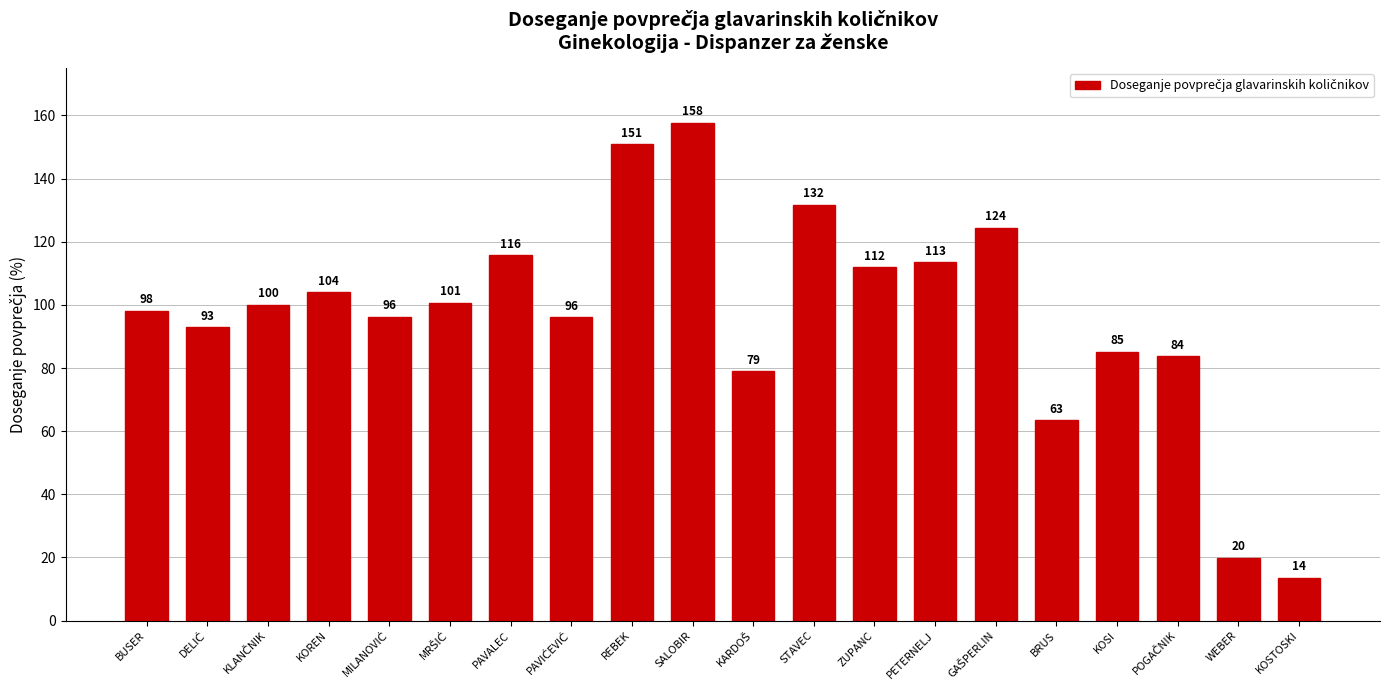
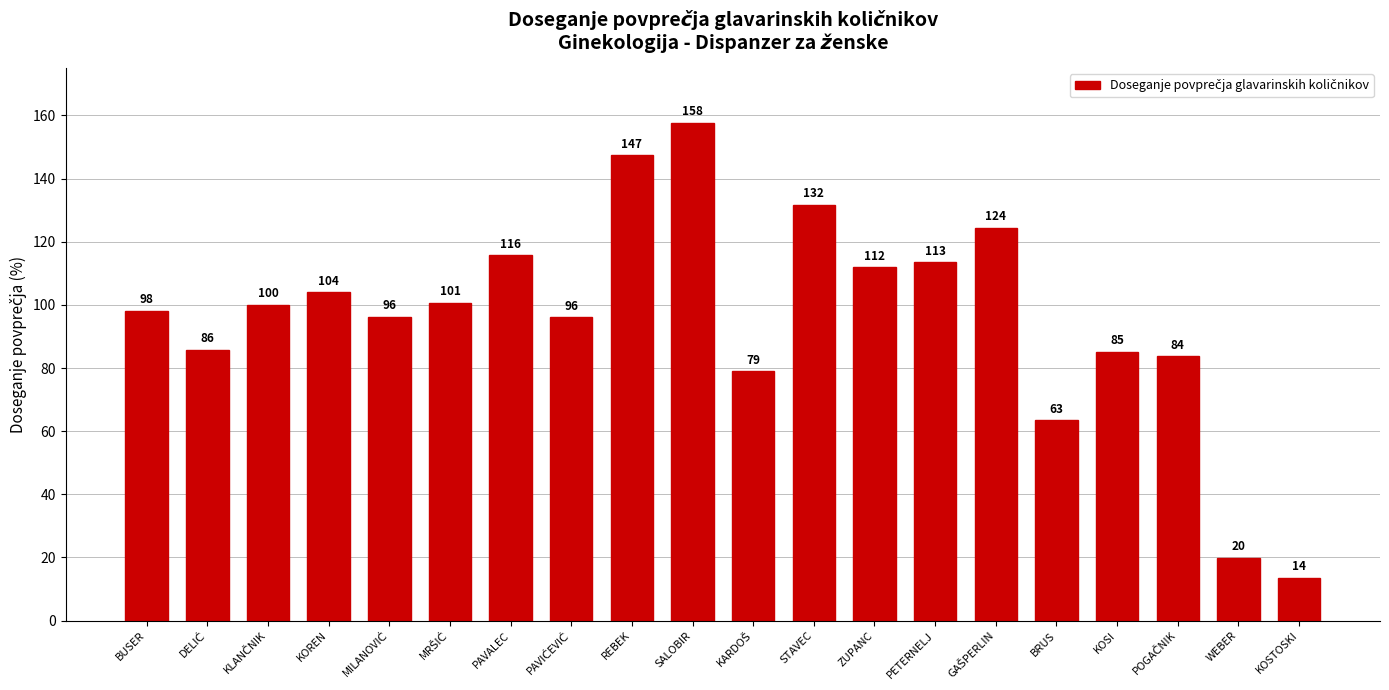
  {
    "BUSER": 98,
-   "DELIĆ": 93,
+   "DELIĆ": 86,
    "KLANČNIK": 100,
    "KOREN": 104,
    "MILANOVIĆ": 96,
    "MRŠIĆ": 101,
    "PAVALEC": 116,
    "PAVIĆEVIĆ": 96,
-   "REBEK": 151,
+   "REBEK": 147,
    "SALOBIR": 158,
    "KARDOŠ": 79,
    "STAVEC": 132,
    "ZUPANC": 112,
    "PETERNELJ": 113,
    "GAŠPERLIN": 124,
    "BRUS": 63,
    "KOSI": 85,
    "POGAČNIK": 84,
    "WEBER": 20,
    "KOSTOSKI": 14
  }
